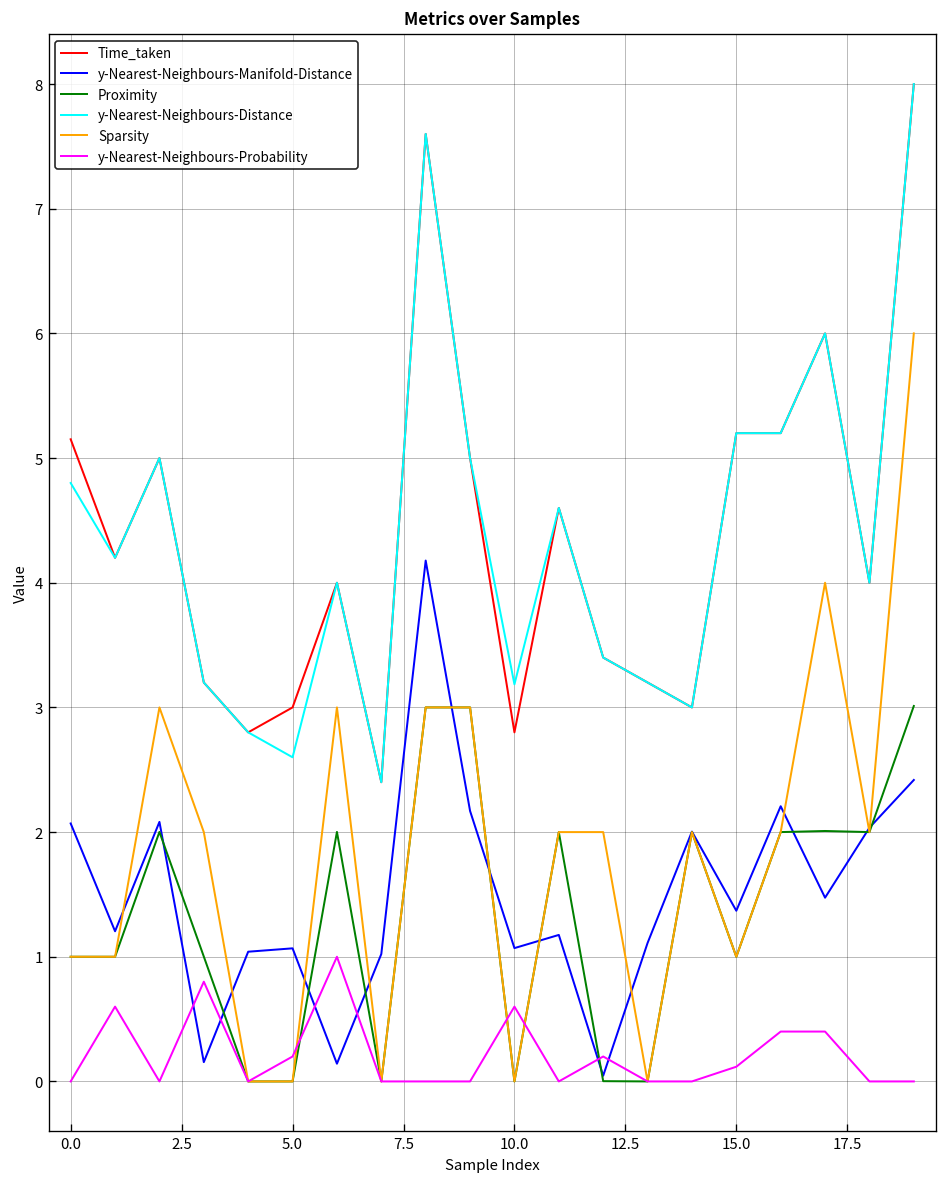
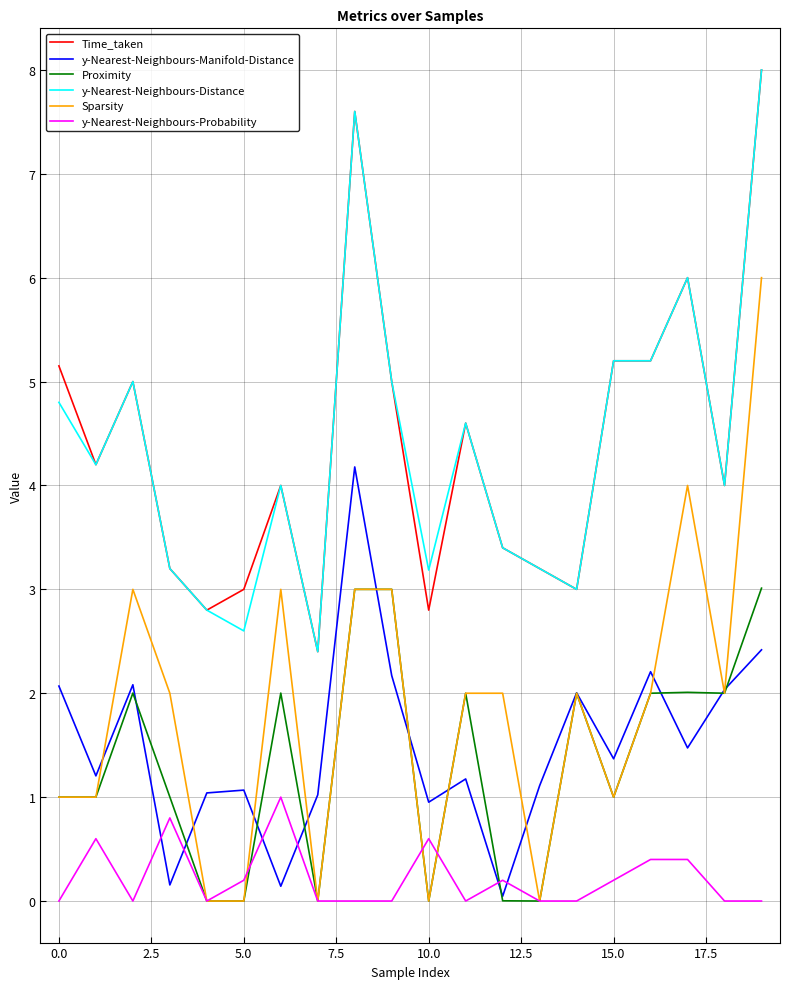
  {
    "Time_taken": {
      "0.0": 5.15,
      "5.0": 3.00,
      "10.0": 2.80
    },
    "y-Nearest-Neighbours-Manifold-Distance": {
      "0.0": 2.07,
      "5.0": 1.07,
-     "10.0": 1.07,
+     "10.0": 0.95,
      "15.0": 1.37
    },
    "y-Nearest-Neighbours-Distance": {
      "0.0": 4.80,
      "5.0": 2.60,
      "10.0": 3.19
    },
    "y-Nearest-Neighbours-Probability": {
      "0.0": 0.00,
      "5.0": 0.20,
      "10.0": 0.60,
-     "15.0": 0.12
+     "15.0": 0.20
    }
  }
